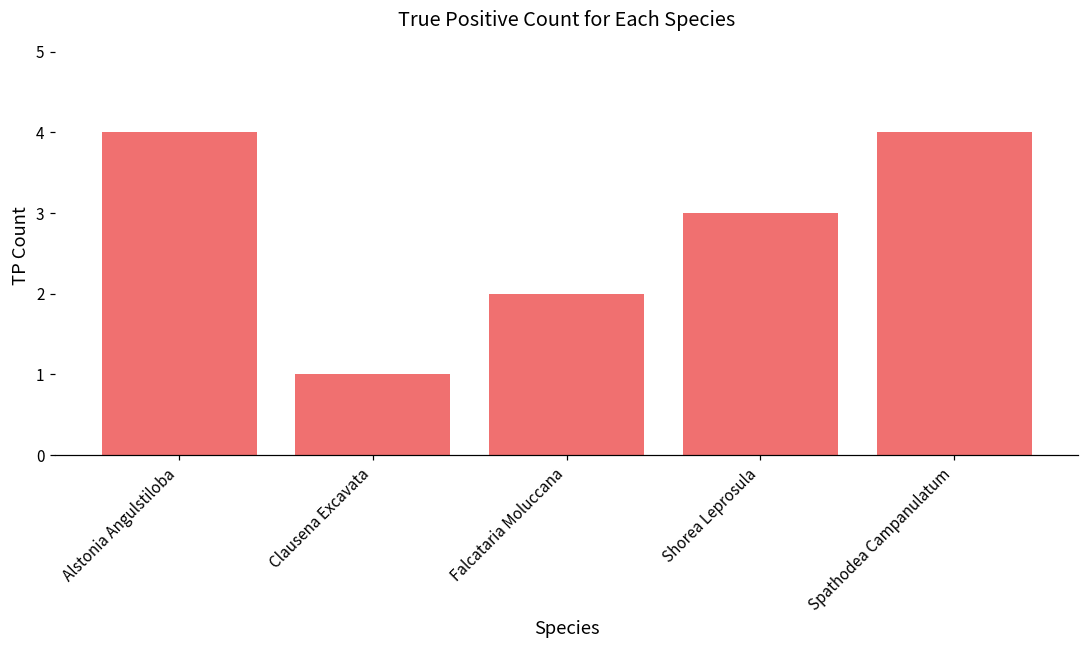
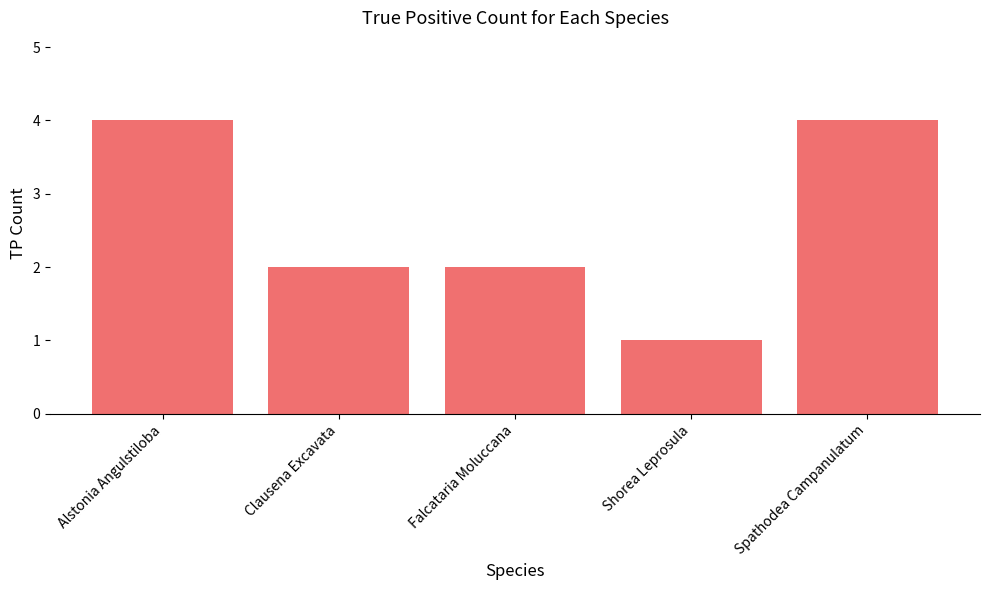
  {
    "Alstonia Angulstiloba": 4,
-   "Clausena Excavata": 1,
+   "Clausena Excavata": 2,
    "Falcataria Moluccana": 2,
-   "Shorea Leprosula": 3,
+   "Shorea Leprosula": 1,
    "Spathodea Campanulatum": 4
  }
